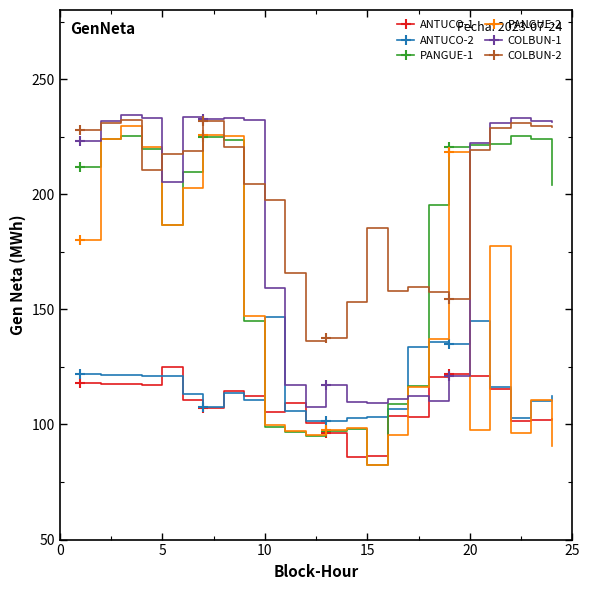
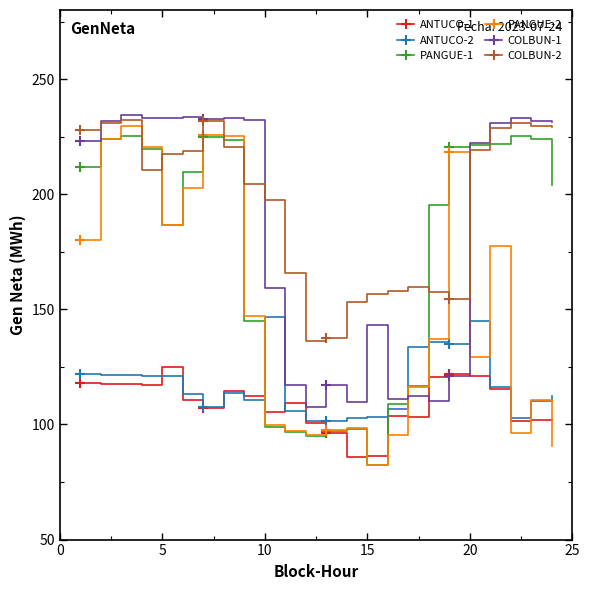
  {
    "ANTUCO-1": {
      "5": 125,
      "10": 106,
      "15": 86,
      "20": 121
    },
    "ANTUCO-2": {
      "5": 121,
      "10": 147,
      "15": 103,
      "20": 145
    },
    "PANGUE-2": {
-     "20": 98
+     "20": 129
    },
    "COLBUN-1": {
-     "5": 205,
+     "5": 233,
      "10": 159,
-     "15": 109
+     "15": 143
    },
    "COLBUN-2": {
      "5": 217,
      "10": 197,
-     "15": 185,
+     "15": 157,
      "20": 219
    }
  }
